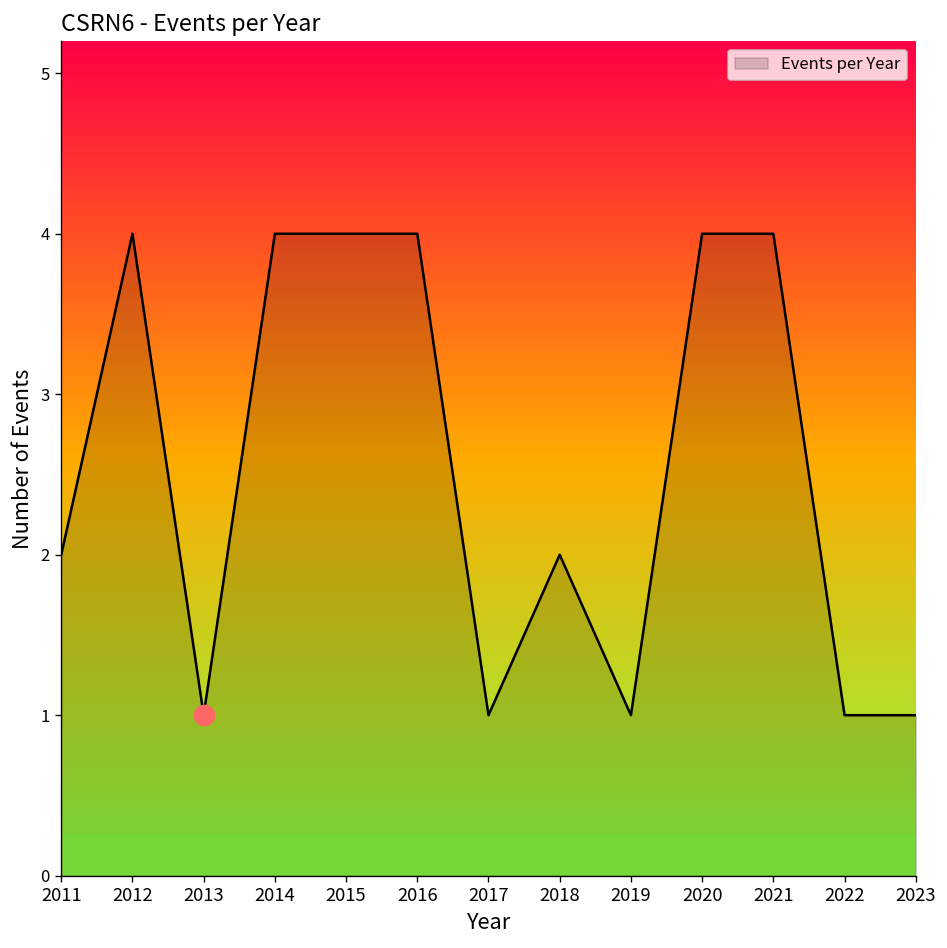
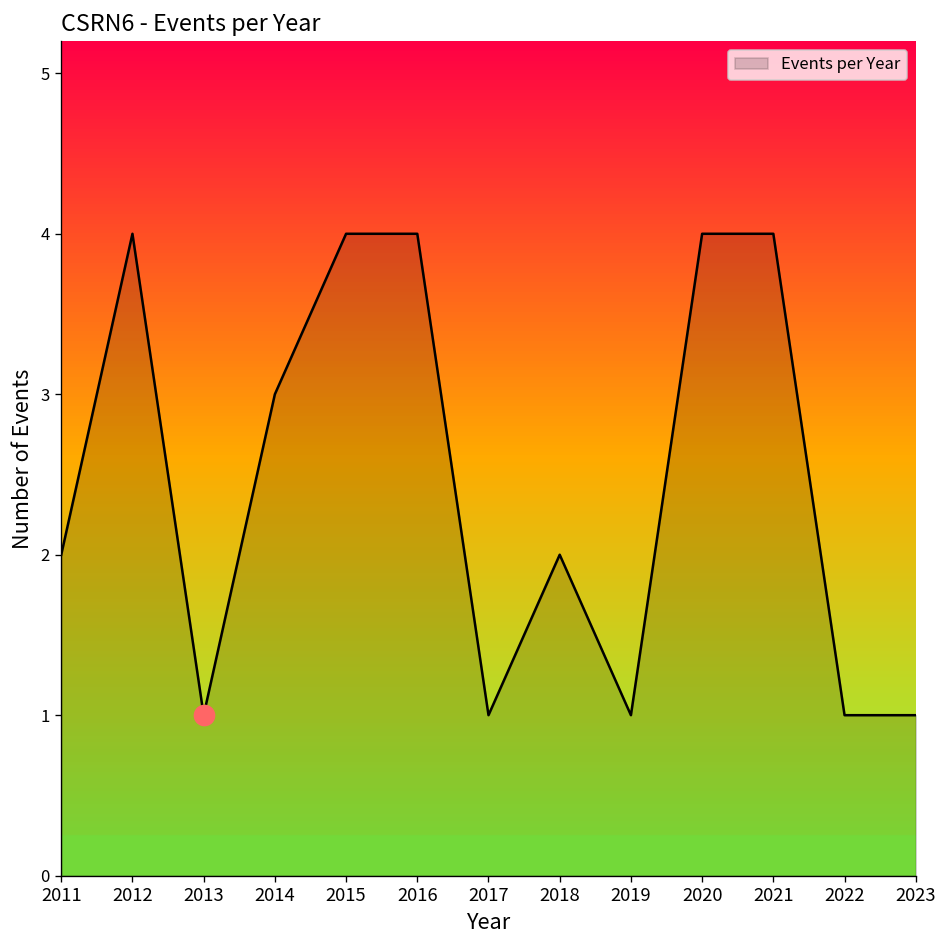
  {
    "Events per Year": {
      "2011": 2,
      "2012": 4,
-     "2014": 4,
+     "2014": 3,
      "2015": 4,
      "2016": 4,
      "2017": 1,
      "2018": 2,
      "2019": 1,
      "2020": 4,
      "2021": 4,
      "2022": 1,
      "2023": 1
    }
  }
